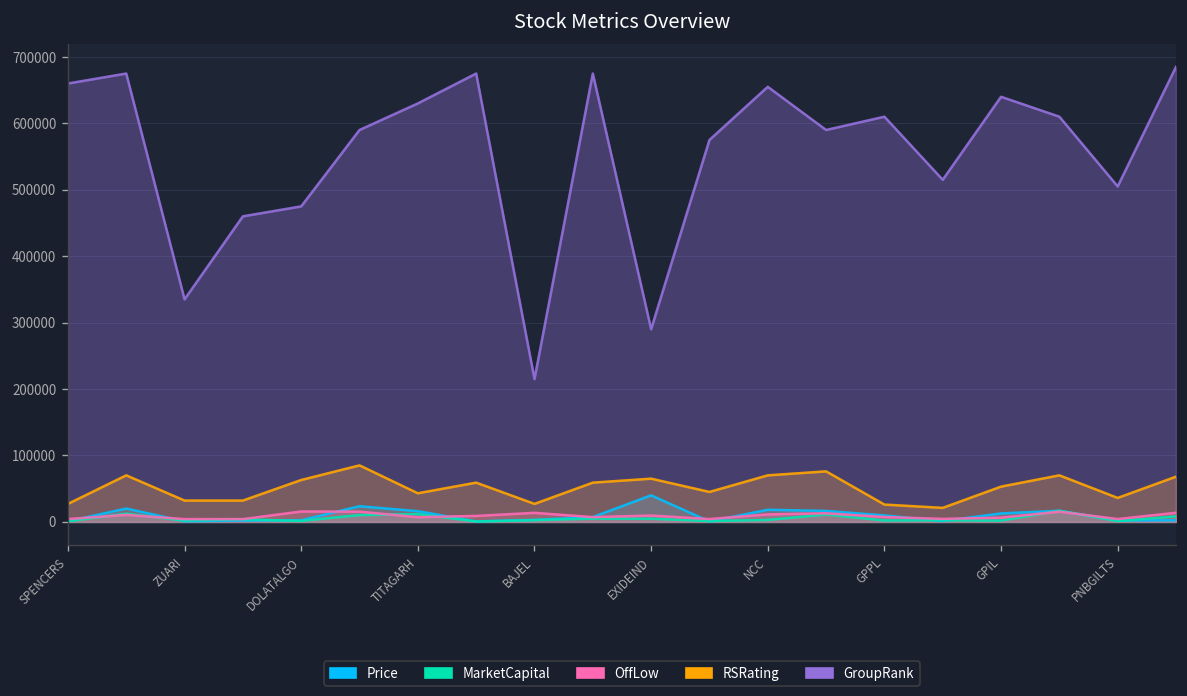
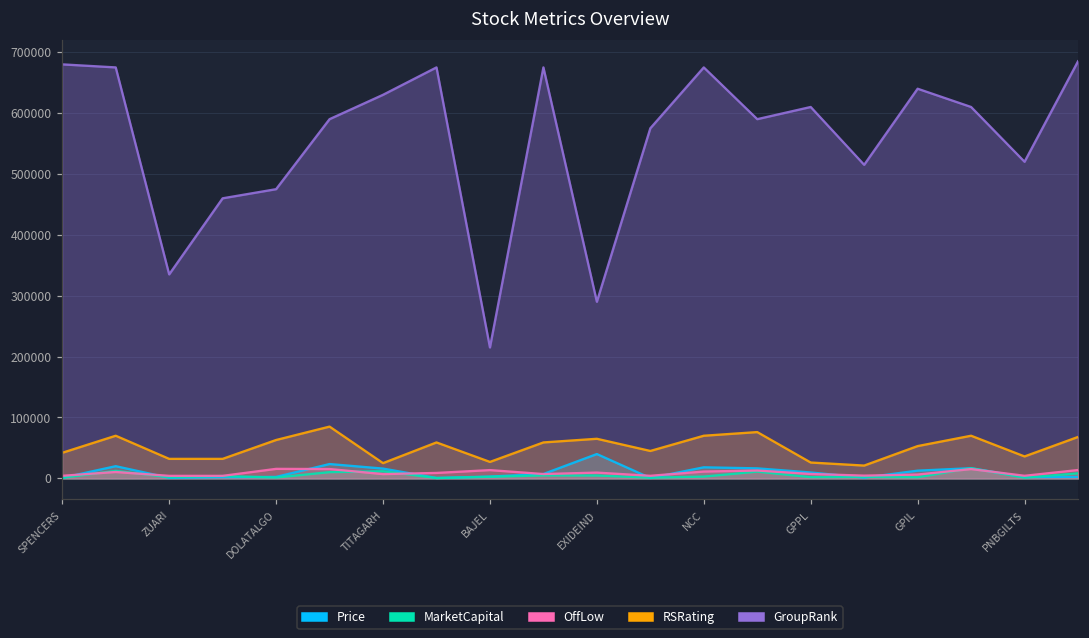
  {
    "OffLow": {
      "DOLATALGO": 20000,
      "TITAGARH": 10000,
      "BAJEL": 10000,
      "EXIDEIND": 10000,
      "NCC": 10000
    },
    "RSRating": {
-     "SPENCERS": 30000,
+     "SPENCERS": 40000,
      "ZUARI": 30000,
      "DOLATALGO": 60000,
-     "TITAGARH": 40000,
+     "TITAGARH": 30000,
      "BAJEL": 30000,
      "EXIDEIND": 70000,
      "NCC": 70000,
      "GPPL": 30000,
      "GPIL": 50000,
      "PNBGILTS": 40000
    },
    "GroupRank": {
-     "SPENCERS": 660000,
+     "SPENCERS": 680000,
      "ZUARI": 340000,
      "DOLATALGO": 480000,
      "TITAGARH": 630000,
      "BAJEL": 220000,
      "EXIDEIND": 290000,
-     "NCC": 660000,
+     "NCC": 680000,
      "GPPL": 610000,
      "GPIL": 640000,
-     "PNBGILTS": 510000
+     "PNBGILTS": 520000
    }
  }
